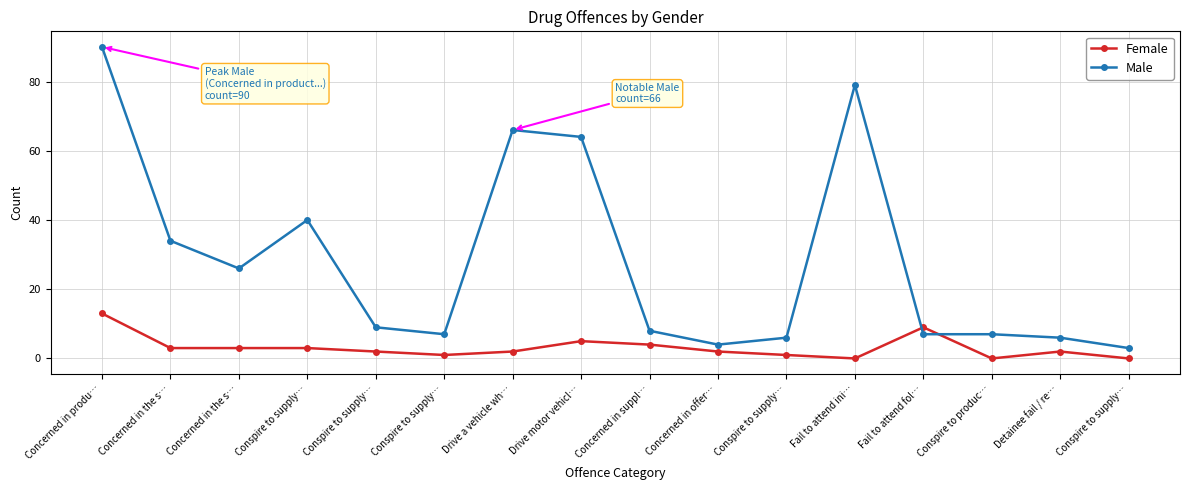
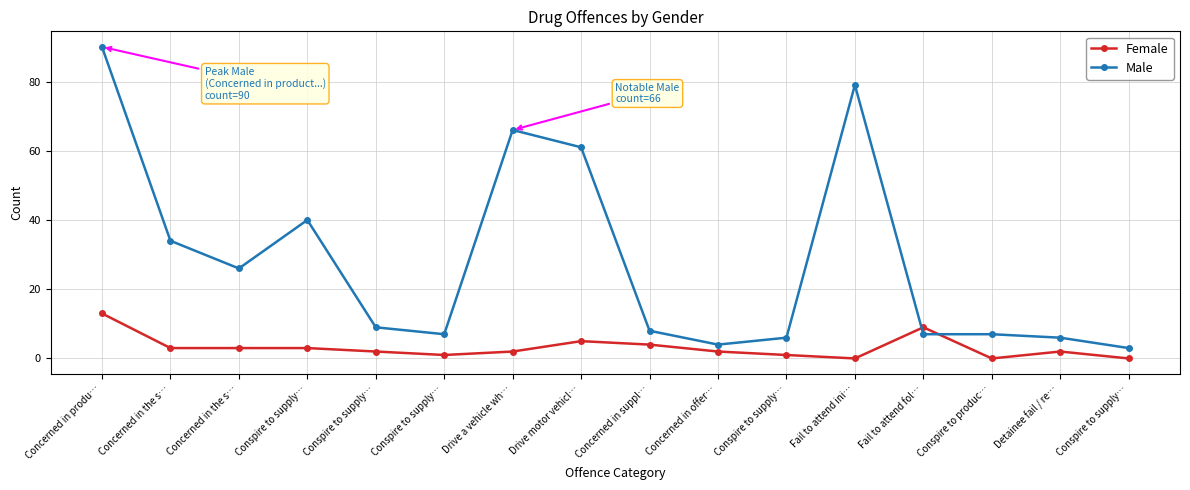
  {
    "Female": {
      "Concerned in produ…": 13,
      "Drive a vehicle wh…": 2,
      "Drive motor vehicl…": 5,
      "Concerned in suppl…": 4,
      "Concerned in offer…": 2,
      "Fail to attend ini…": 0,
      "Fail to attend fol…": 9,
      "Conspire to produc…": 0,
      "Detainee fail / re…": 2
    },
    "Male": {
-     "Drive motor vehicl…": 64,
+     "Drive motor vehicl…": 61,
      "Concerned in suppl…": 8,
      "Concerned in offer…": 4,
      "Fail to attend ini…": 79,
      "Fail to attend fol…": 7,
      "Conspire to produc…": 7,
      "Detainee fail / re…": 6
    }
  }
